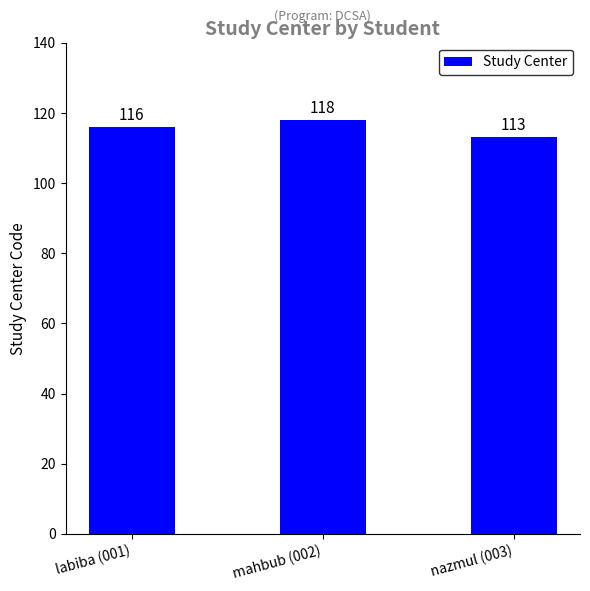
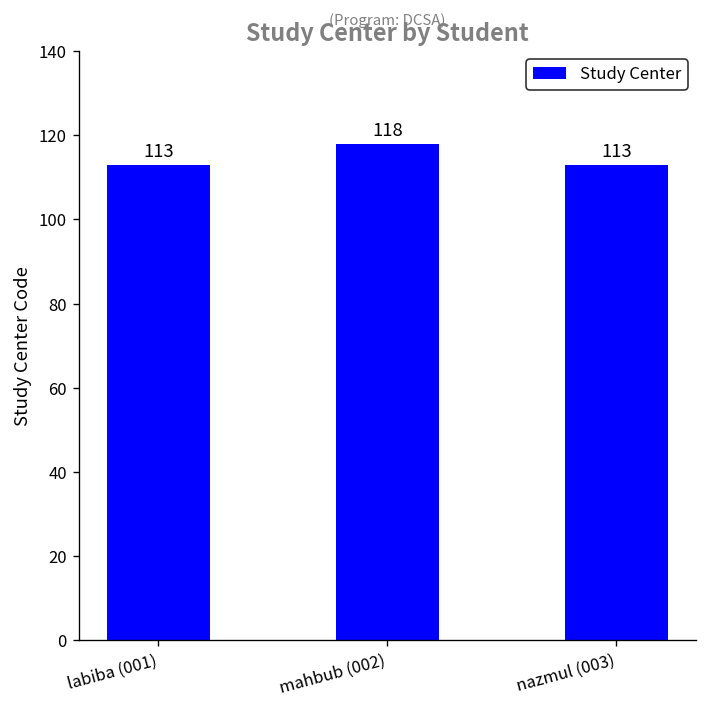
  {
-   "labiba (001)": 116,
+   "labiba (001)": 113,
    "mahbub (002)": 118,
    "nazmul (003)": 113
  }
